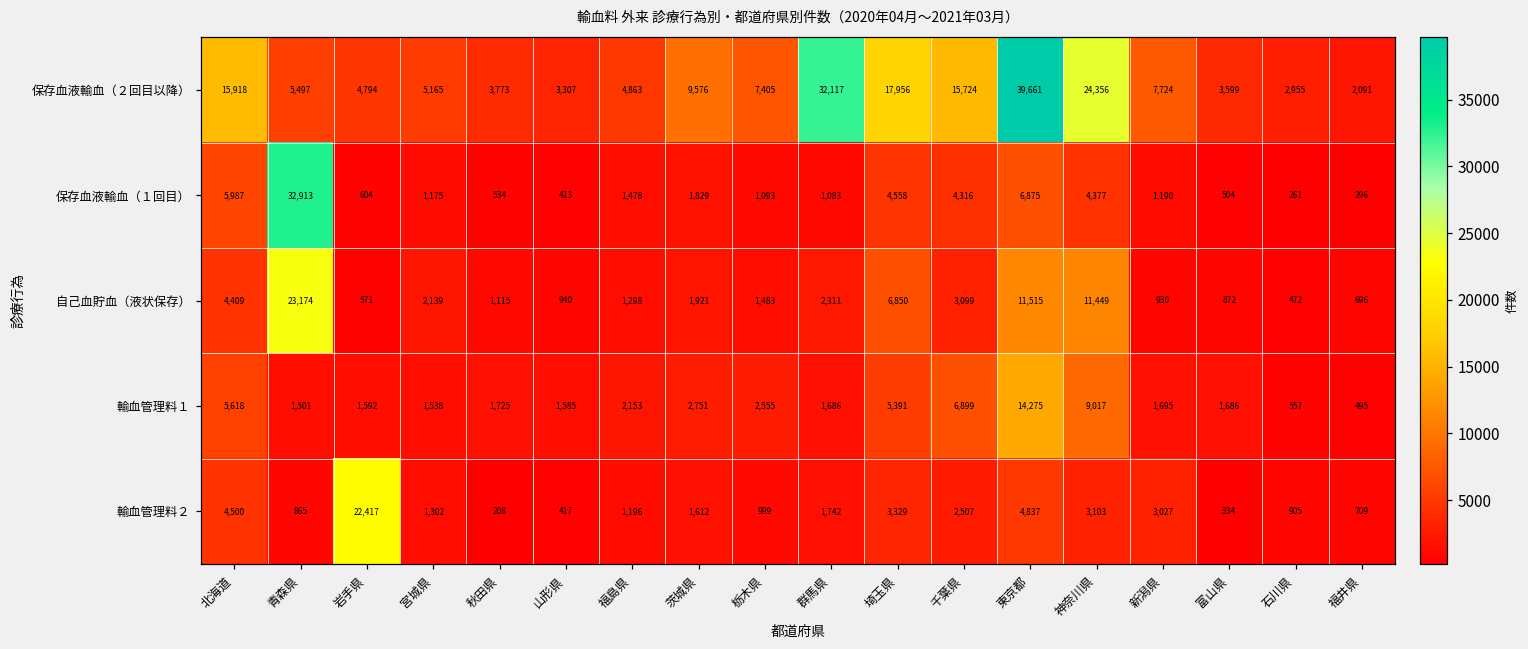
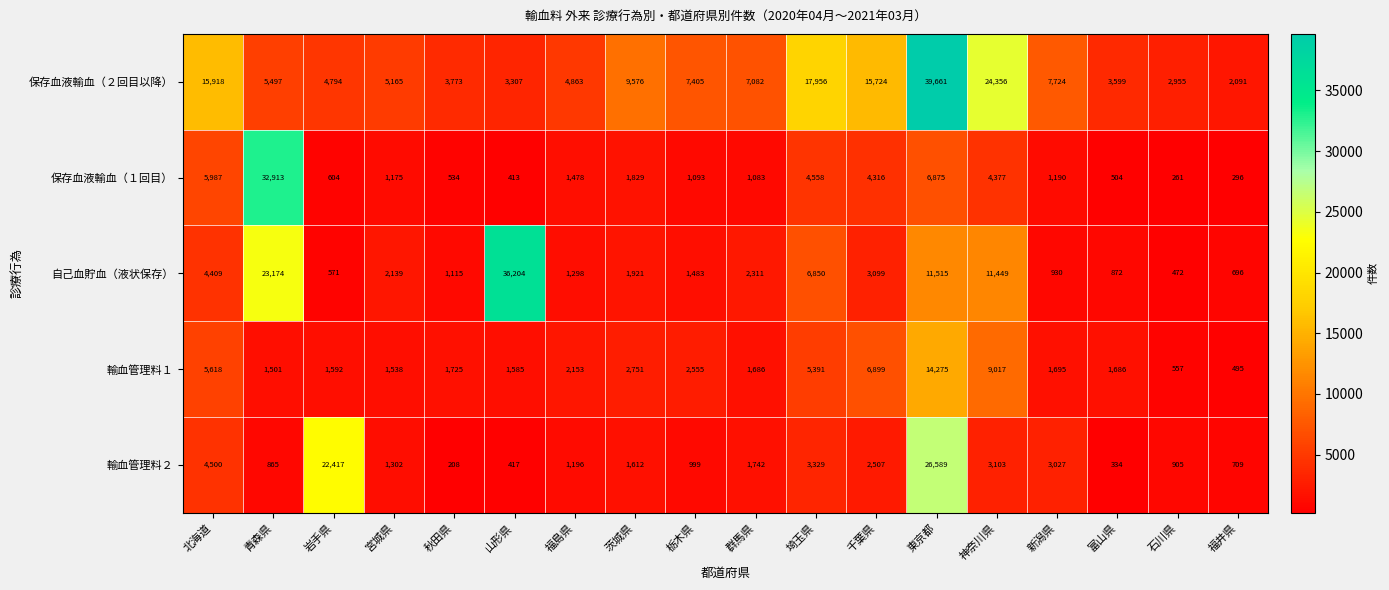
  {
    "保存血液輸血（２回目以降）": {
      "北海道": "15,918",
      "青森県": "5,497",
      "岩手県": "4,794",
      "宮城県": "5,165",
      "秋田県": "3,773",
      "山形県": "3,307",
      "福島県": "4,863",
      "茨城県": "9,576",
      "栃木県": "7,405",
-     "群馬県": "32,117",
+     "群馬県": "7,082",
      "埼玉県": "17,956",
      "千葉県": "15,724",
      "東京都": "39,661",
      "神奈川県": "24,356",
      "新潟県": "7,724",
      "富山県": "3,599",
      "石川県": "2,955",
      "福井県": "2,091"
    },
    "保存血液輸血（１回目）": {
      "北海道": "5,987",
      "青森県": "32,913",
      "岩手県": "604",
      "宮城県": "1,175",
      "秋田県": "534",
      "山形県": "413",
      "福島県": "1,478",
      "茨城県": "1,829",
      "栃木県": "1,093",
      "群馬県": "1,083",
      "埼玉県": "4,558",
      "千葉県": "4,316",
      "東京都": "6,875",
      "神奈川県": "4,377",
      "新潟県": "1,190",
      "富山県": "504",
      "石川県": "261",
      "福井県": "296"
    },
    "自己血貯血（液状保存）": {
      "北海道": "4,409",
      "青森県": "23,174",
      "岩手県": "571",
      "宮城県": "2,139",
      "秋田県": "1,115",
-     "山形県": "940",
+     "山形県": "36,204",
      "福島県": "1,298",
      "茨城県": "1,921",
      "栃木県": "1,483",
      "群馬県": "2,311",
      "埼玉県": "6,850",
      "千葉県": "3,099",
      "東京都": "11,515",
      "神奈川県": "11,449",
      "新潟県": "930",
      "富山県": "872",
      "石川県": "472",
      "福井県": "696"
    },
    "輸血管理料１": {
      "北海道": "5,618",
      "青森県": "1,501",
      "岩手県": "1,592",
      "宮城県": "1,538",
      "秋田県": "1,725",
      "山形県": "1,585",
      "福島県": "2,153",
      "茨城県": "2,751",
      "栃木県": "2,555",
      "群馬県": "1,686",
      "埼玉県": "5,391",
      "千葉県": "6,899",
      "東京都": "14,275",
      "神奈川県": "9,017",
      "新潟県": "1,695",
      "富山県": "1,686",
      "石川県": "557",
      "福井県": "495"
    },
    "輸血管理料２": {
      "北海道": "4,500",
      "青森県": "865",
      "岩手県": "22,417",
      "宮城県": "1,302",
      "秋田県": "208",
      "山形県": "417",
      "福島県": "1,196",
      "茨城県": "1,612",
      "栃木県": "999",
      "群馬県": "1,742",
      "埼玉県": "3,329",
      "千葉県": "2,507",
-     "東京都": "4,837",
+     "東京都": "26,589",
      "神奈川県": "3,103",
      "新潟県": "3,027",
      "富山県": "334",
      "石川県": "905",
      "福井県": "709"
    }
  }
